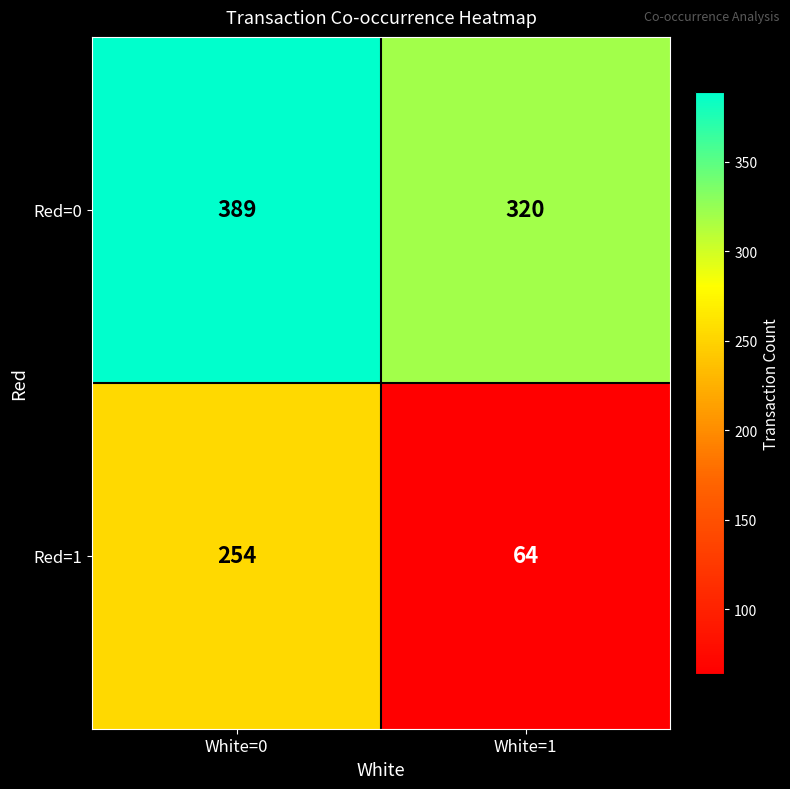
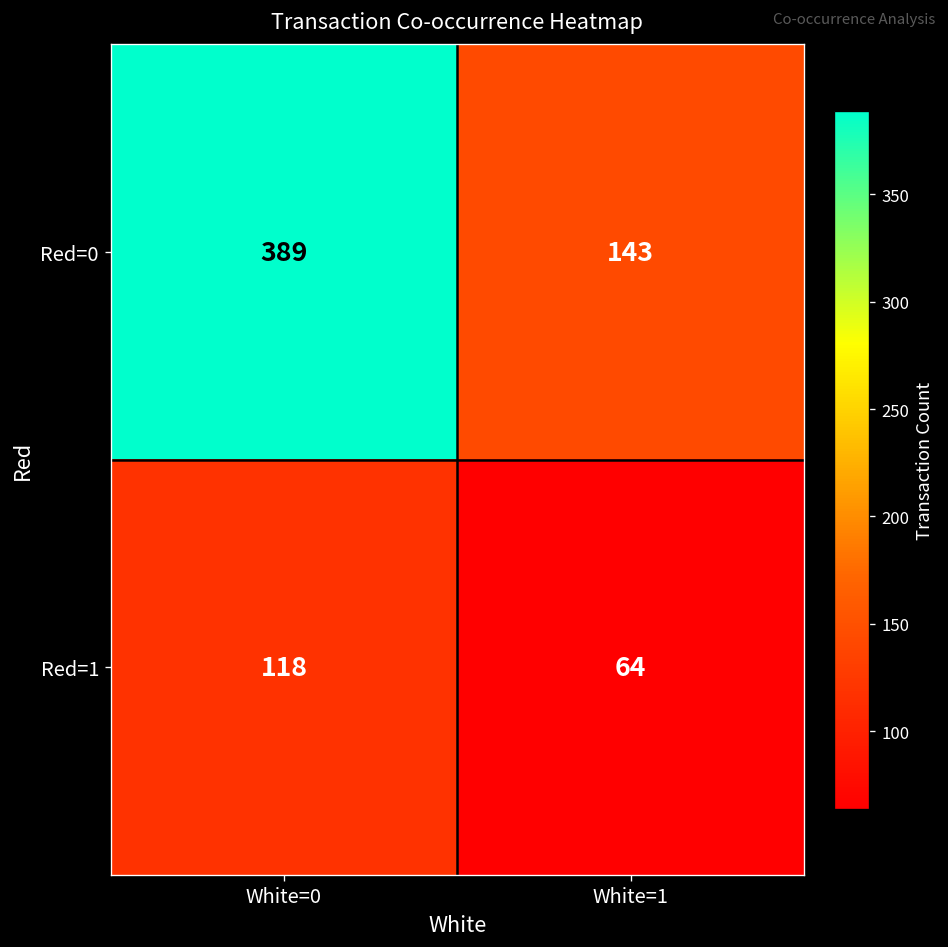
  {
    "Red=0": {
      "White=0": 389,
-     "White=1": 320
+     "White=1": 143
    },
    "Red=1": {
-     "White=0": 254,
+     "White=0": 118,
      "White=1": 64
    }
  }
